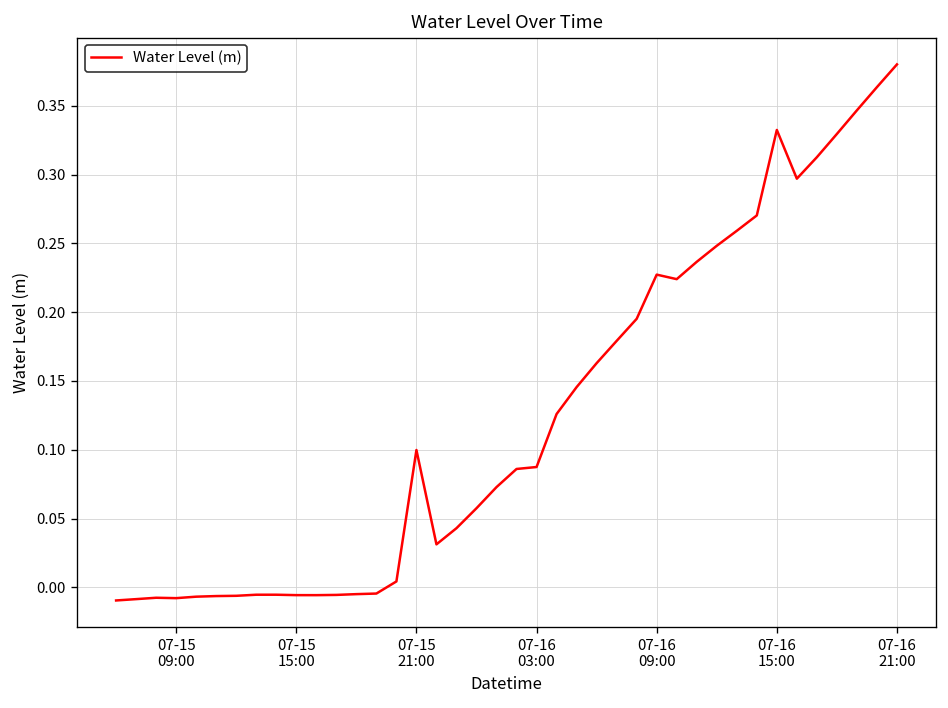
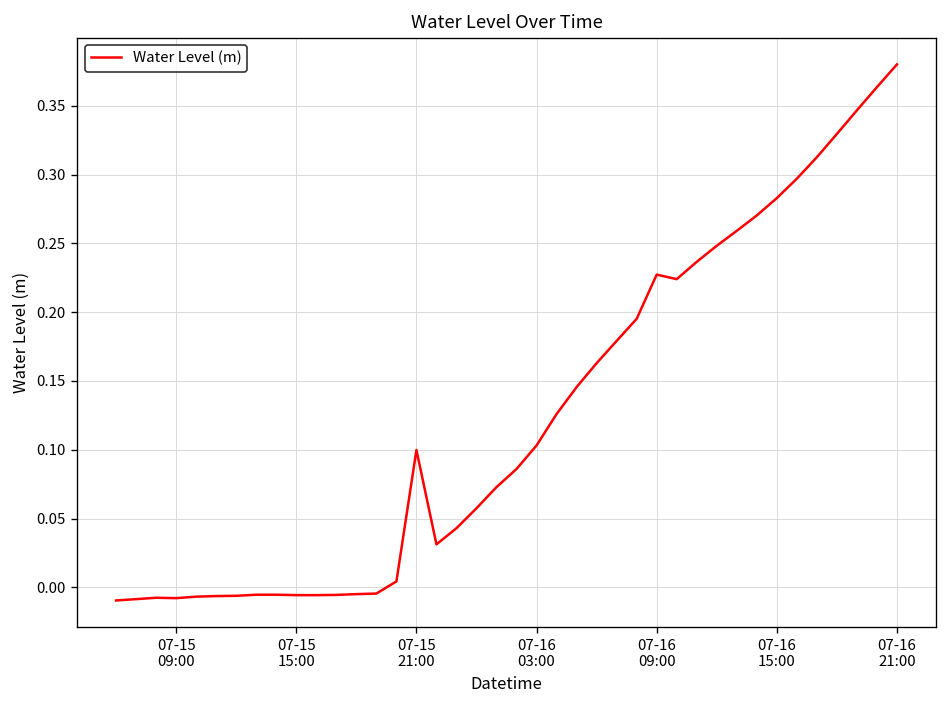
  {
    "07-15 09:00": -0.008,
    "07-15 15:00": -0.006,
    "07-15 21:00": 0.100,
-   "07-16 03:00": 0.087,
+   "07-16 03:00": 0.103,
    "07-16 09:00": 0.227,
-   "07-16 15:00": 0.332,
+   "07-16 15:00": 0.283,
    "07-16 21:00": 0.380
  }
